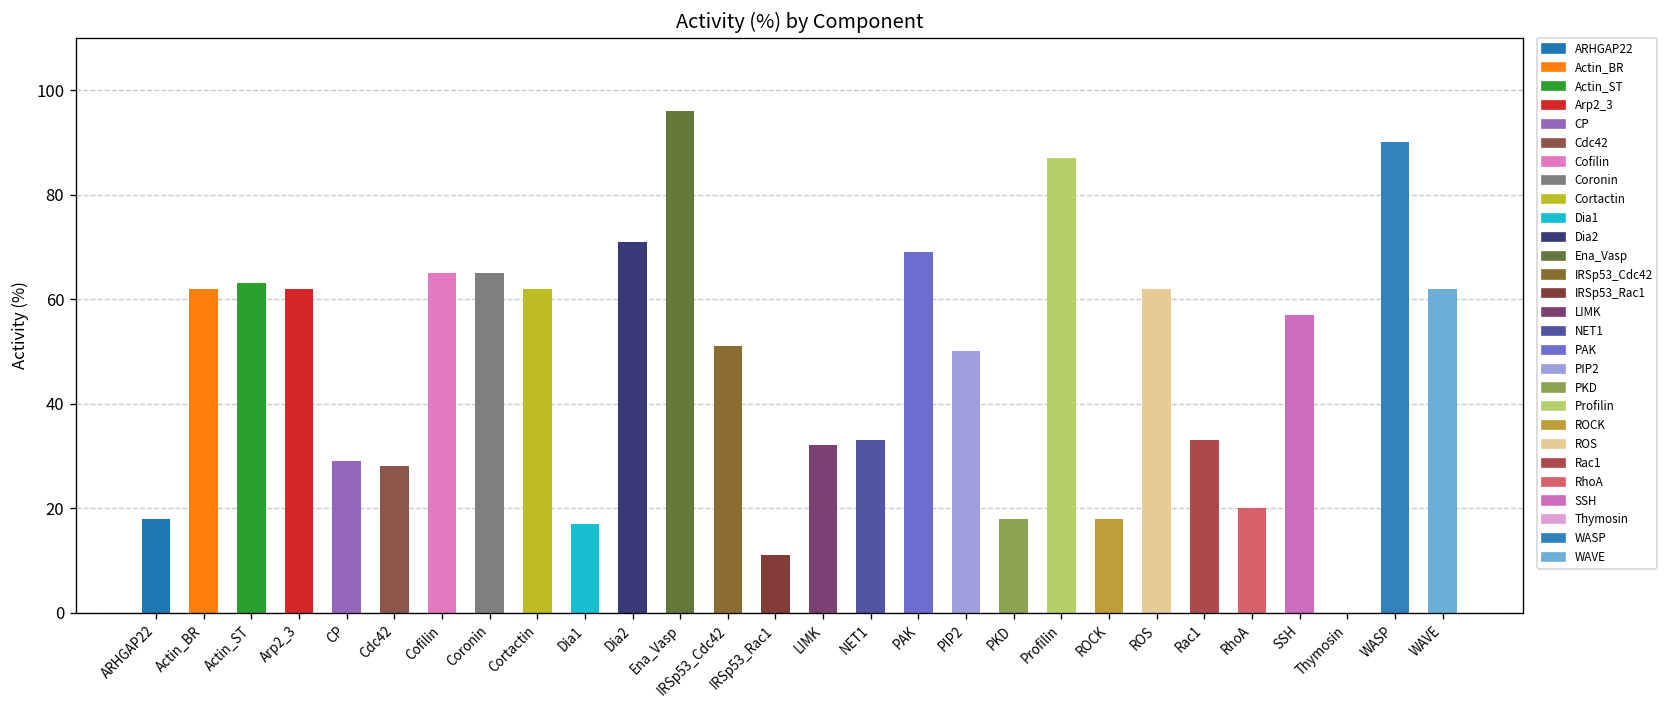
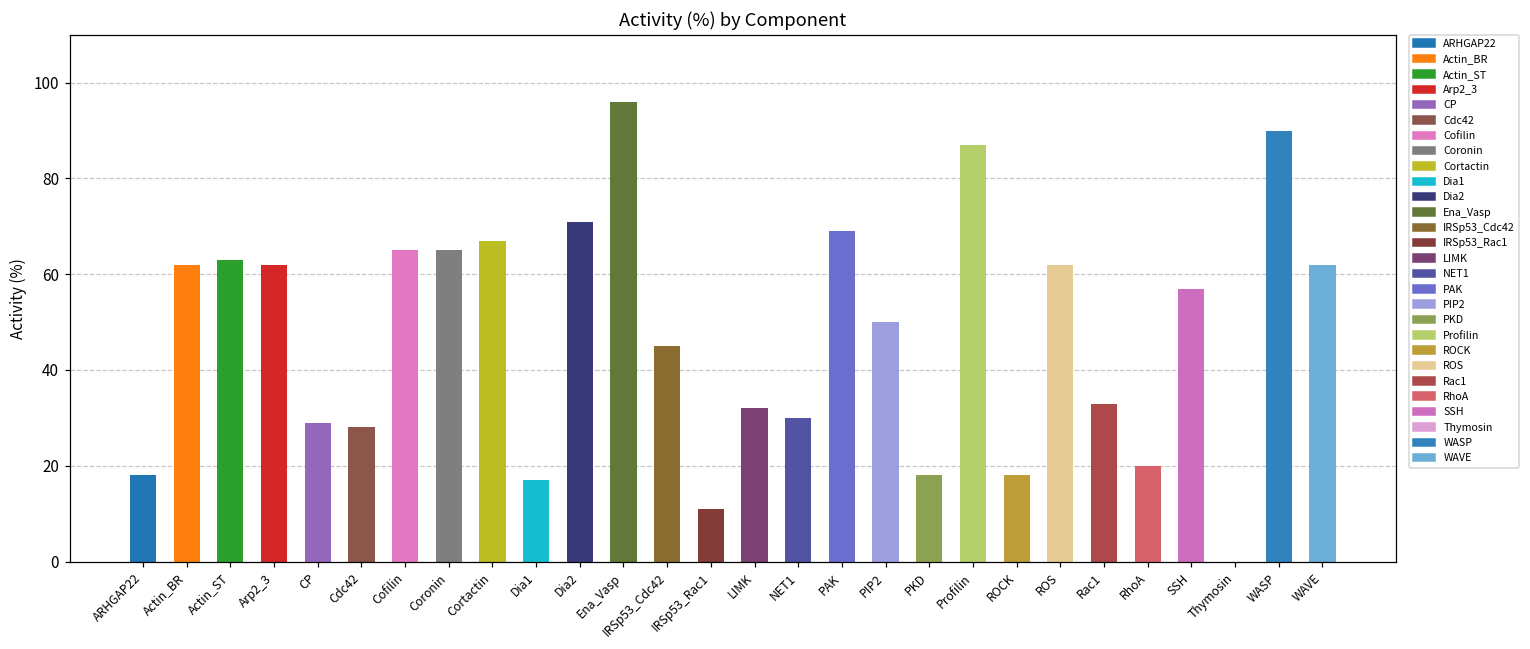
  {
    "ARHGAP22": 18,
    "Actin_BR": 62,
    "Actin_ST": 63,
    "Arp2_3": 62,
    "CP": 29,
    "Cdc42": 28,
    "Cofilin": 65,
    "Coronin": 65,
-   "Cortactin": 62,
+   "Cortactin": 67,
    "Dia1": 17,
    "Dia2": 71,
    "Ena_Vasp": 96,
-   "IRSp53_Cdc42": 51,
+   "IRSp53_Cdc42": 45,
    "IRSp53_Rac1": 11,
    "LIMK": 32,
-   "NET1": 33,
+   "NET1": 30,
    "PAK": 69,
    "PIP2": 50,
    "PKD": 18,
    "Profilin": 87,
    "ROCK": 18,
    "ROS": 62,
    "Rac1": 33,
    "RhoA": 20,
    "SSH": 57,
    "Thymosin": 0,
    "WASP": 90,
    "WAVE": 62
  }
